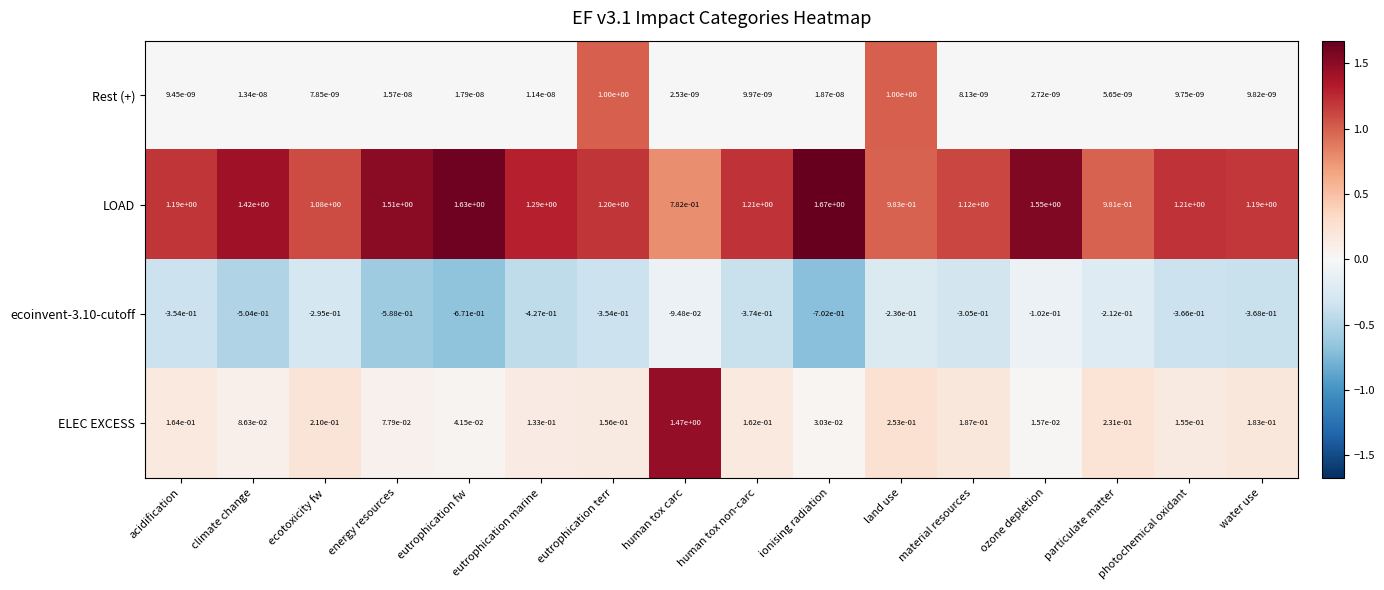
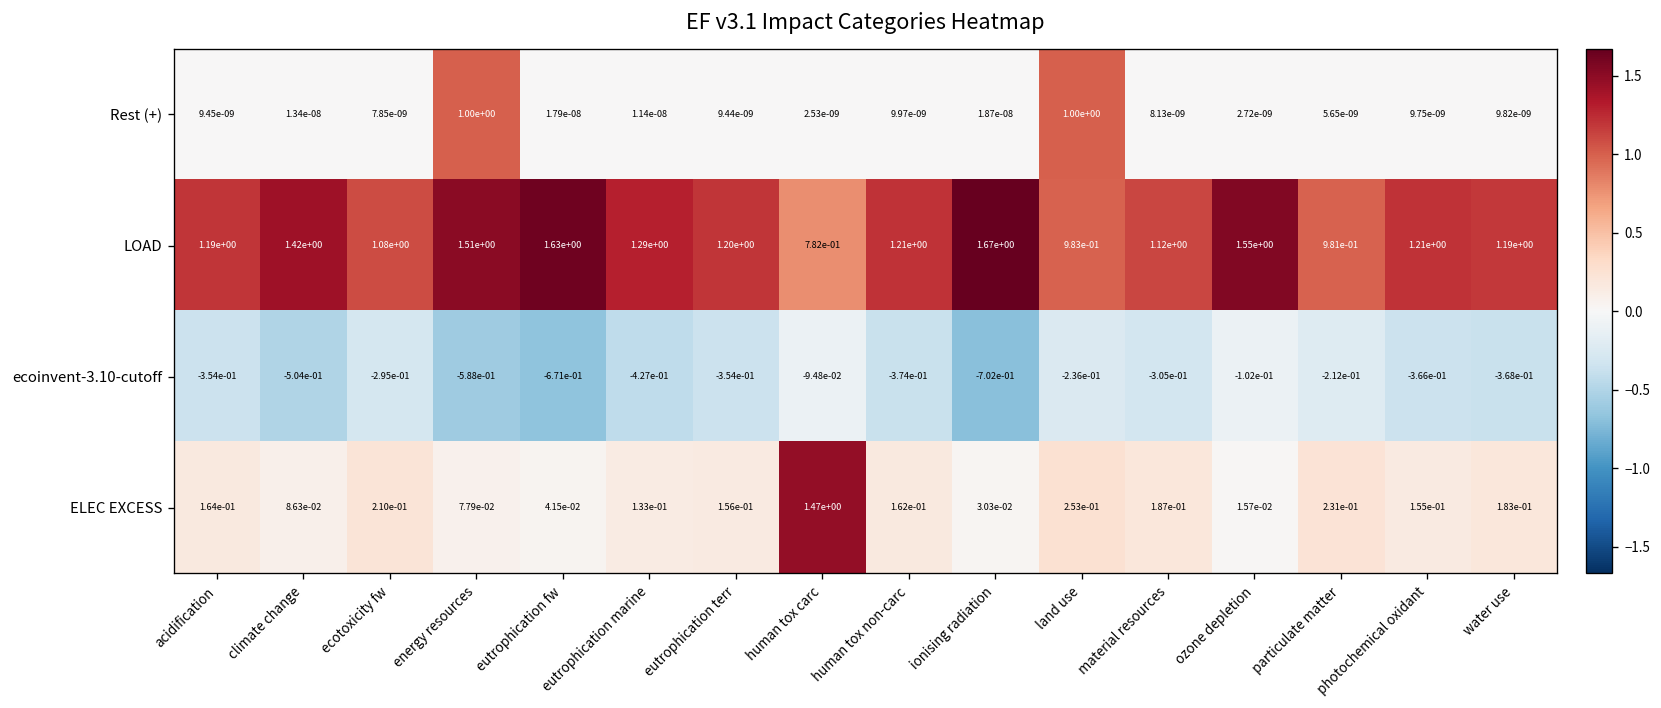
  {
    "Rest (+)": {
      "acidification": "9.45e-09",
      "climate change": "1.34e-08",
      "ecotoxicity fw": "7.85e-09",
-     "energy resources": "1.57e-08",
+     "energy resources": "1.00e+00",
      "eutrophication fw": "1.79e-08",
      "eutrophication marine": "1.14e-08",
-     "eutrophication terr": "1.00e+00",
+     "eutrophication terr": "9.44e-09",
      "human tox carc": "2.53e-09",
      "human tox non-carc": "9.97e-09",
      "ionising radiation": "1.87e-08",
      "land use": "1.00e+00",
      "material resources": "8.13e-09",
      "ozone depletion": "2.72e-09",
      "particulate matter": "5.65e-09",
      "photochemical oxidant": "9.75e-09",
      "water use": "9.82e-09"
    },
    "LOAD": {
      "acidification": "1.19e+00",
      "climate change": "1.42e+00",
      "ecotoxicity fw": "1.08e+00",
      "energy resources": "1.51e+00",
      "eutrophication fw": "1.63e+00",
      "eutrophication marine": "1.29e+00",
      "eutrophication terr": "1.20e+00",
      "human tox carc": "7.82e-01",
      "human tox non-carc": "1.21e+00",
      "ionising radiation": "1.67e+00",
      "land use": "9.83e-01",
      "material resources": "1.12e+00",
      "ozone depletion": "1.55e+00",
      "particulate matter": "9.81e-01",
      "photochemical oxidant": "1.21e+00",
      "water use": "1.19e+00"
    },
    "ecoinvent-3.10-cutoff": {
      "acidification": "-3.54e-01",
      "climate change": "-5.04e-01",
      "ecotoxicity fw": "-2.95e-01",
      "energy resources": "-5.88e-01",
      "eutrophication fw": "-6.71e-01",
      "eutrophication marine": "-4.27e-01",
      "eutrophication terr": "-3.54e-01",
      "human tox carc": "-9.48e-02",
      "human tox non-carc": "-3.74e-01",
      "ionising radiation": "-7.02e-01",
      "land use": "-2.36e-01",
      "material resources": "-3.05e-01",
      "ozone depletion": "-1.02e-01",
      "particulate matter": "-2.12e-01",
      "photochemical oxidant": "-3.66e-01",
      "water use": "-3.68e-01"
    },
    "ELEC EXCESS": {
      "acidification": "1.64e-01",
      "climate change": "8.63e-02",
      "ecotoxicity fw": "2.10e-01",
      "energy resources": "7.79e-02",
      "eutrophication fw": "4.15e-02",
      "eutrophication marine": "1.33e-01",
      "eutrophication terr": "1.56e-01",
      "human tox carc": "1.47e+00",
      "human tox non-carc": "1.62e-01",
      "ionising radiation": "3.03e-02",
      "land use": "2.53e-01",
      "material resources": "1.87e-01",
      "ozone depletion": "1.57e-02",
      "particulate matter": "2.31e-01",
      "photochemical oxidant": "1.55e-01",
      "water use": "1.83e-01"
    }
  }
